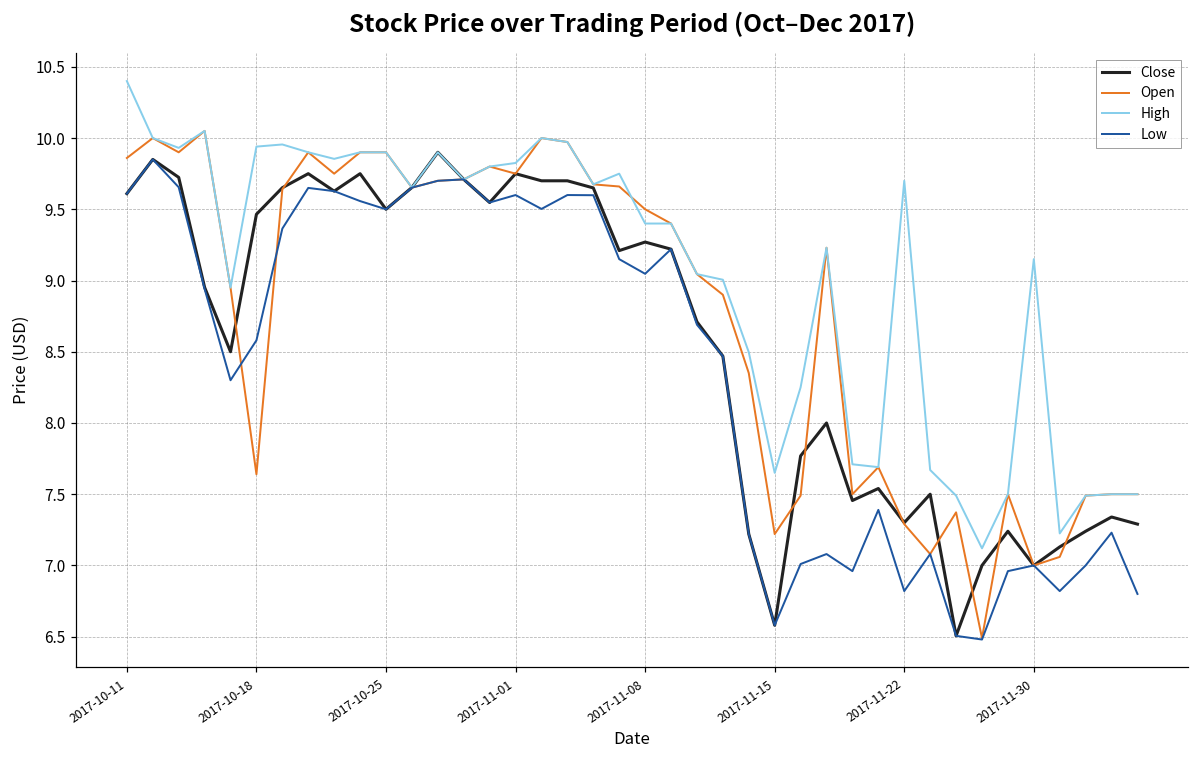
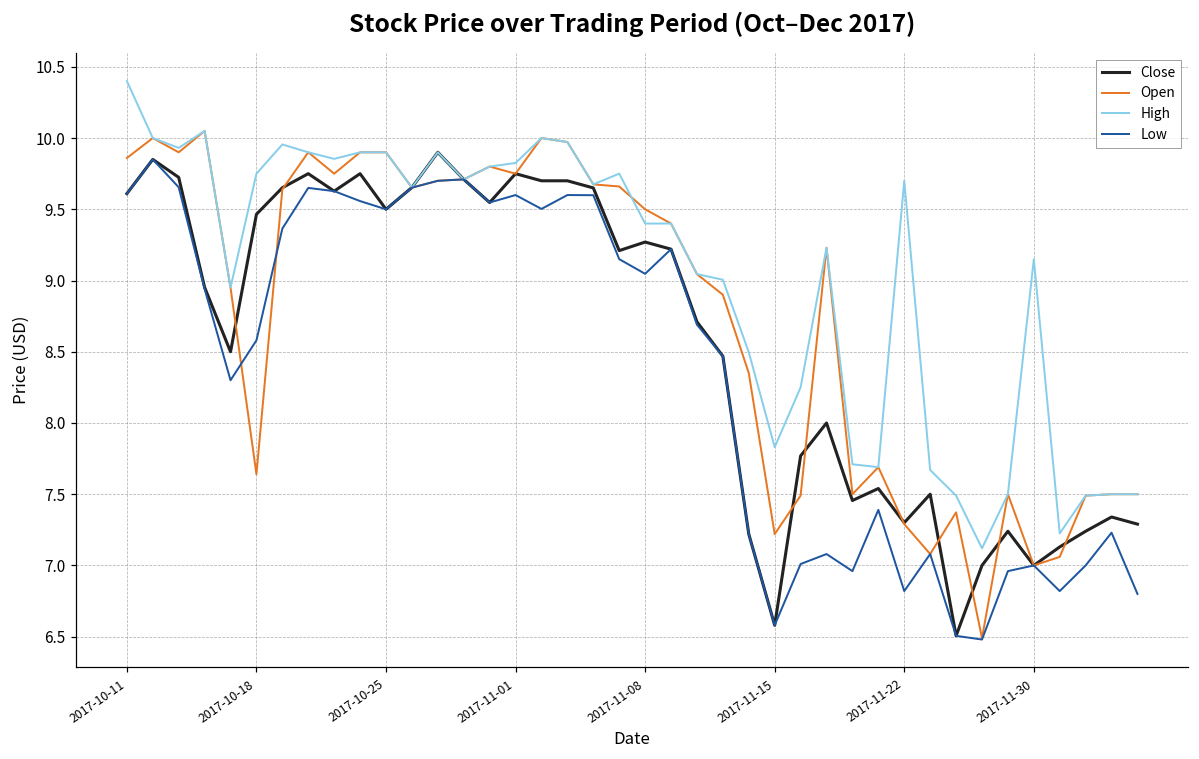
  {
    "Close": {
      "2017-10-18": 9.47,
      "2017-11-08": 9.27
    },
    "Open": {
      "2017-10-11": 9.86,
      "2017-10-18": 7.64,
      "2017-11-08": 9.50,
      "2017-11-15": 7.22
    },
    "High": {
      "2017-10-11": 10.40,
-     "2017-10-18": 9.94,
+     "2017-10-18": 9.75,
      "2017-11-01": 9.83,
      "2017-11-08": 9.40,
-     "2017-11-15": 7.65,
+     "2017-11-15": 7.83,
      "2017-11-22": 9.70,
      "2017-11-30": 9.15
    },
    "Low": {
      "2017-10-18": 8.58,
      "2017-11-01": 9.60,
      "2017-11-08": 9.05,
      "2017-11-22": 6.82
    }
  }
